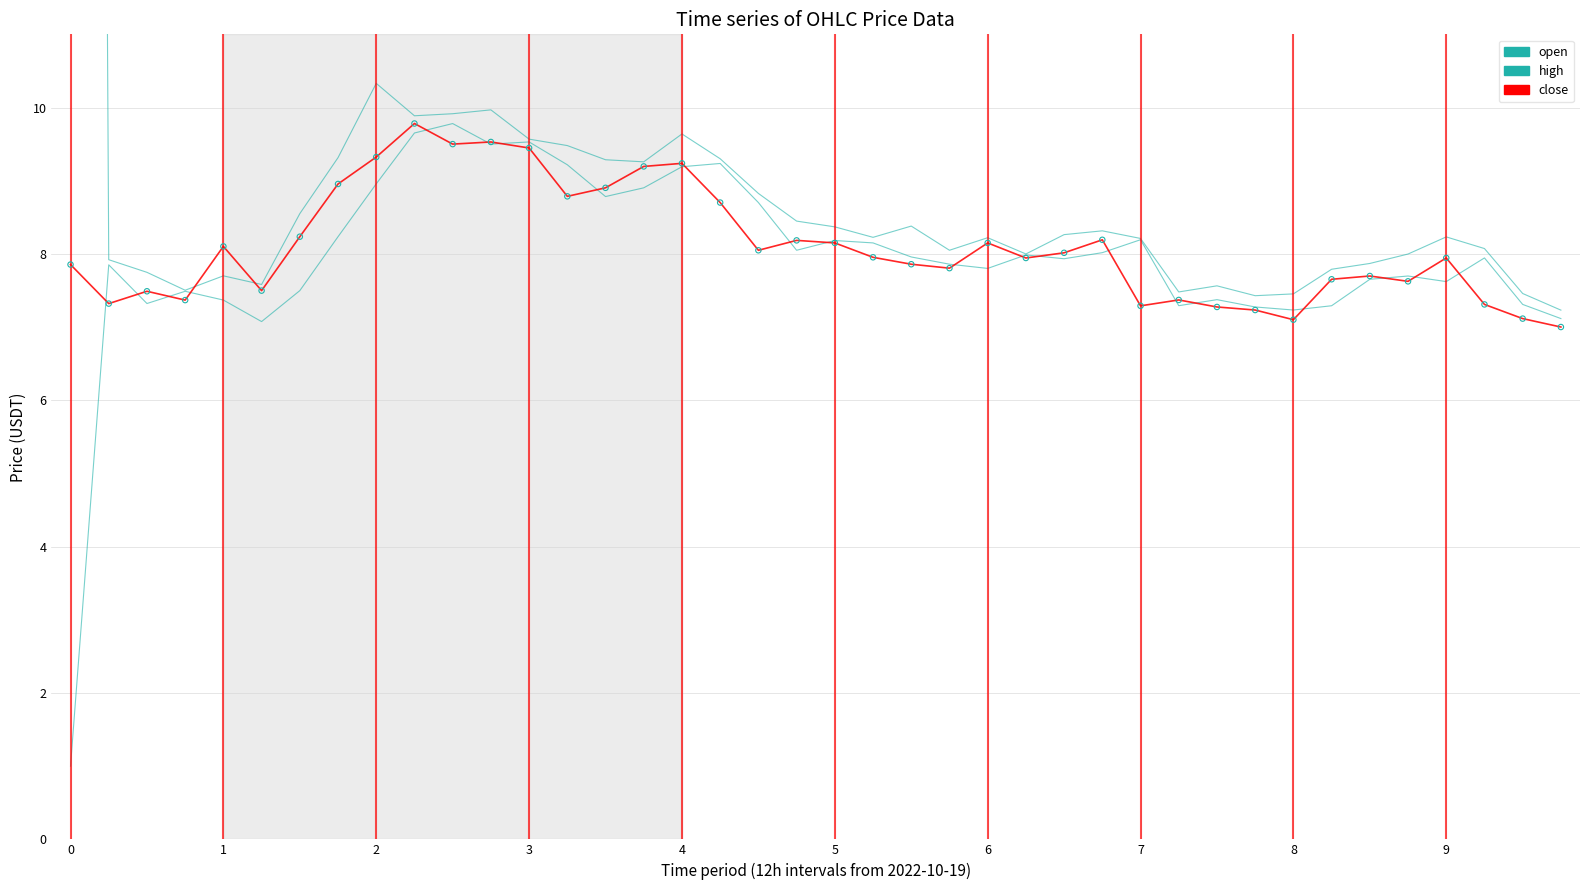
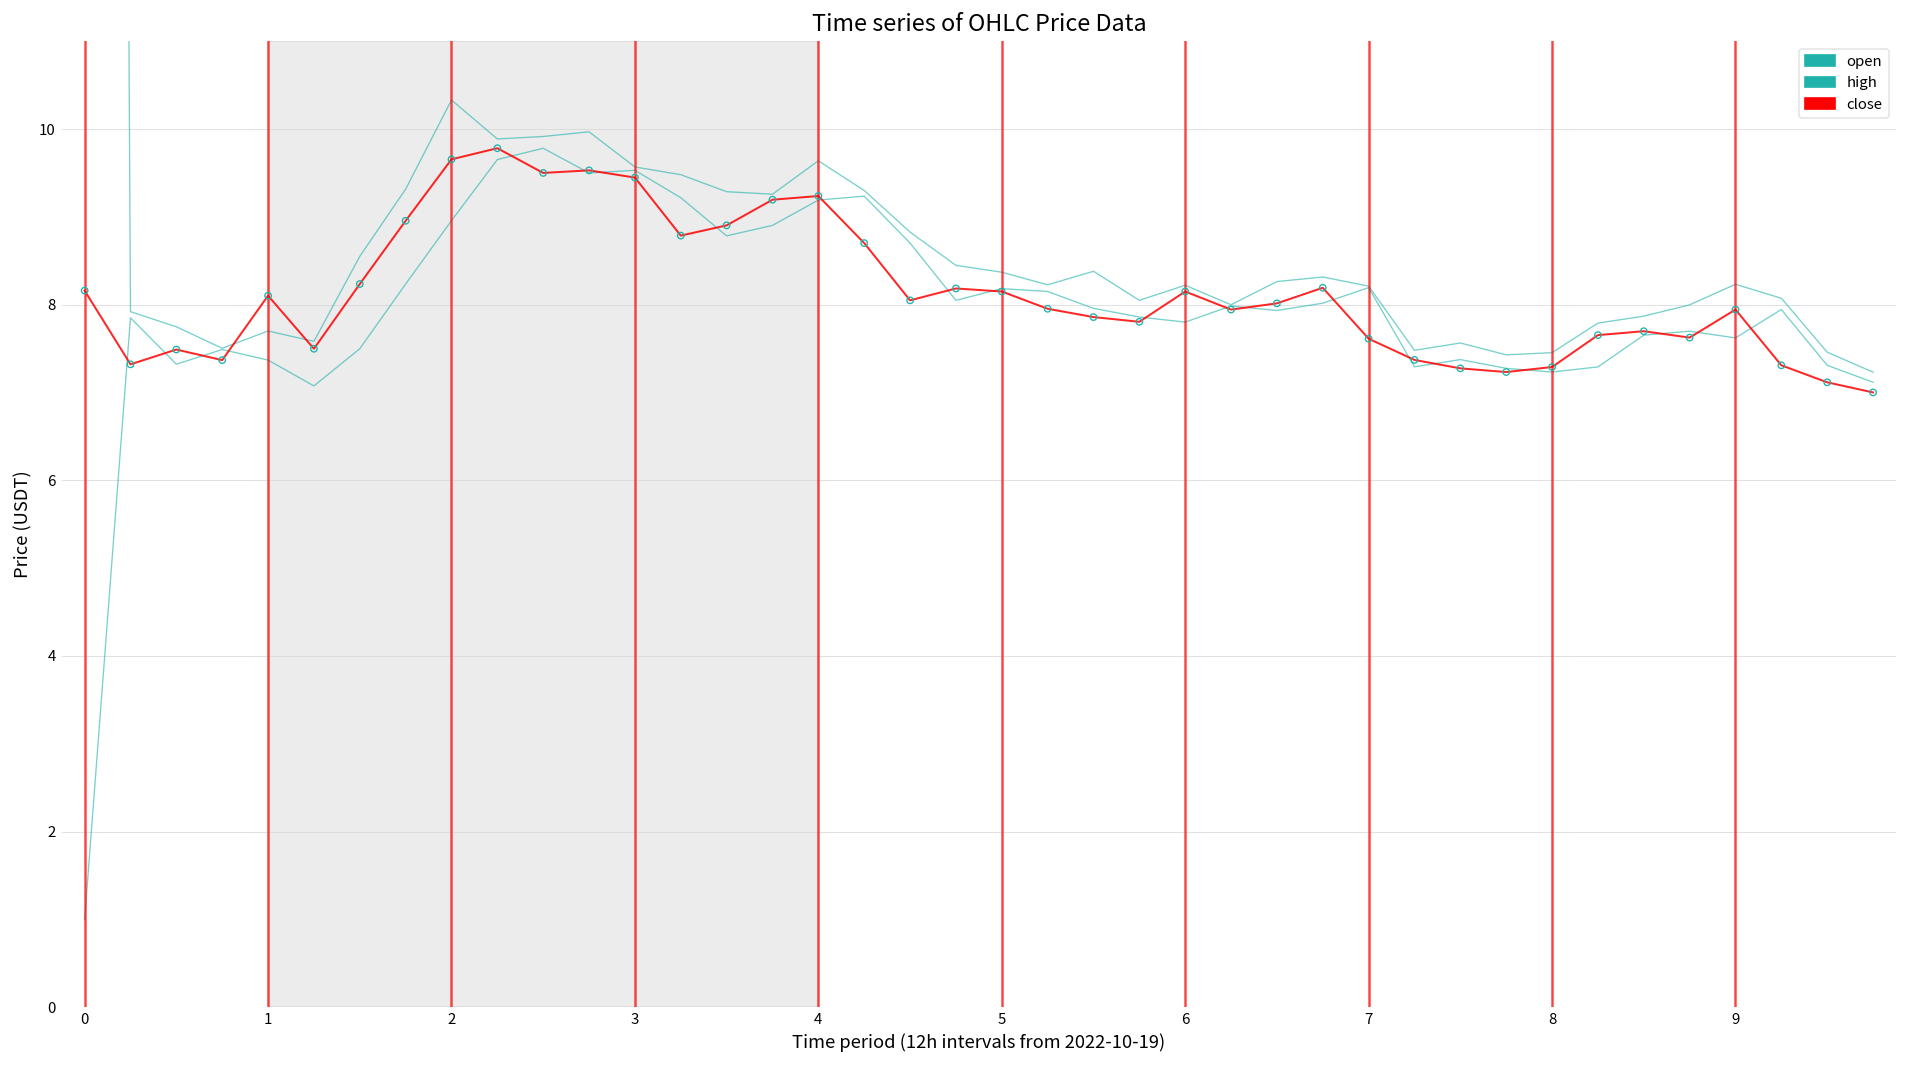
  {
    "close": {
-     "0": 7.9,
+     "0": 8.2,
      "1": 8.1,
-     "2": 9.3,
+     "2": 9.7,
      "3": 9.4,
      "4": 9.2,
      "6": 8.1,
-     "7": 7.3,
-     "8": 7.1,
+     "7": 7.6,
+     "8": 7.3,
      "9": 7.9
    }
  }
